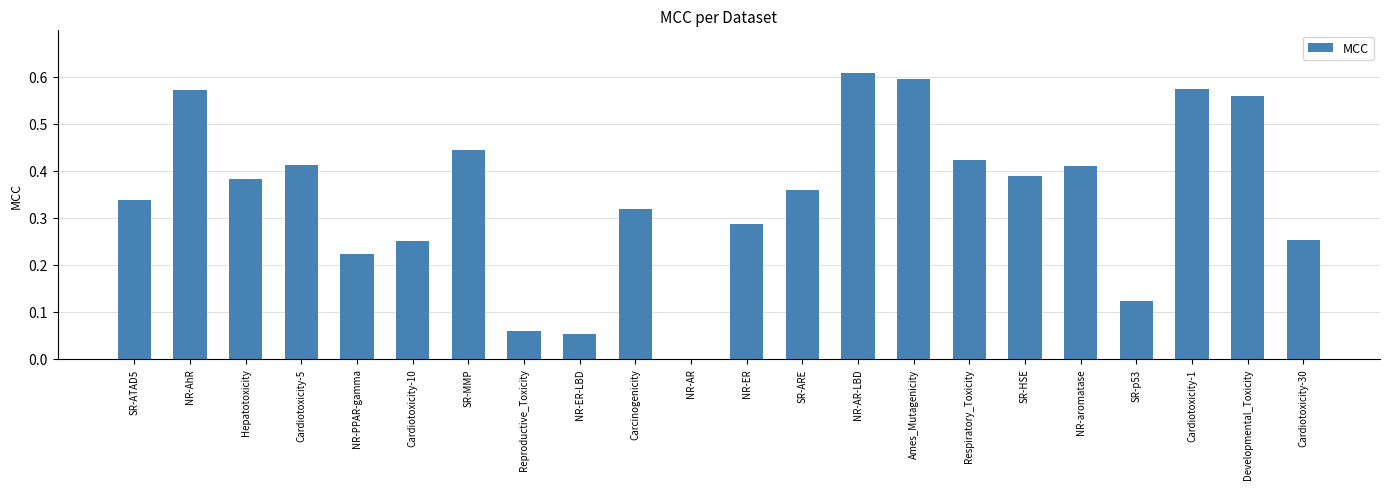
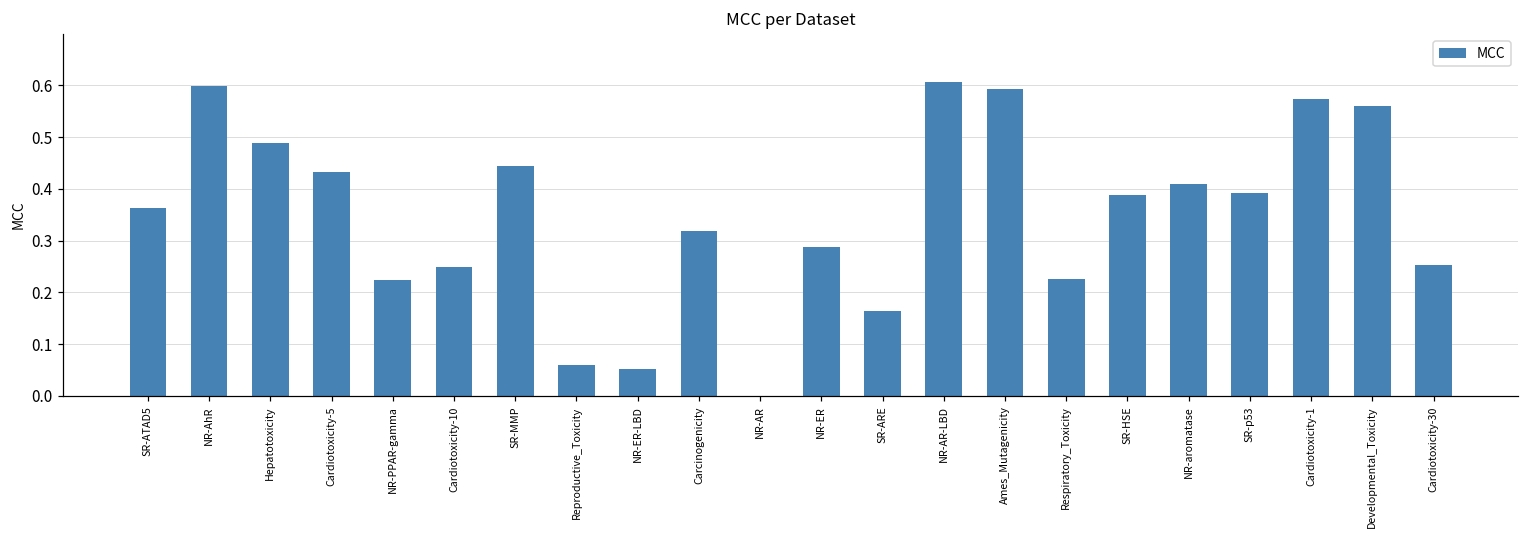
  {
-   "SR-ATAD5": 0.34,
-   "NR-AhR": 0.57,
-   "Hepatotoxicity": 0.38,
-   "Cardiotoxicity-5": 0.41,
+   "SR-ATAD5": 0.36,
+   "NR-AhR": 0.60,
+   "Hepatotoxicity": 0.49,
+   "Cardiotoxicity-5": 0.43,
    "NR-PPAR-gamma": 0.22,
    "Cardiotoxicity-10": 0.25,
    "SR-MMP": 0.44,
    "Reproductive_Toxicity": 0.06,
    "NR-ER-LBD": 0.05,
    "Carcinogenicity": 0.32,
    "NR-AR": 0.00,
    "NR-ER": 0.29,
-   "SR-ARE": 0.36,
+   "SR-ARE": 0.16,
    "NR-AR-LBD": 0.61,
    "Ames_Mutagenicity": 0.59,
-   "Respiratory_Toxicity": 0.42,
+   "Respiratory_Toxicity": 0.23,
    "SR-HSE": 0.39,
    "NR-aromatase": 0.41,
-   "SR-p53": 0.12,
+   "SR-p53": 0.39,
    "Cardiotoxicity-1": 0.57,
    "Developmental_Toxicity": 0.56,
    "Cardiotoxicity-30": 0.25
  }
